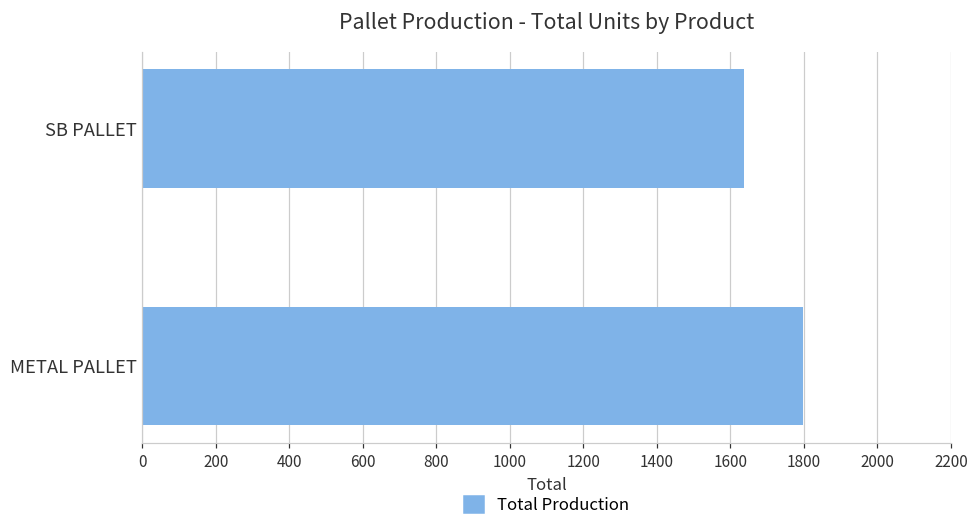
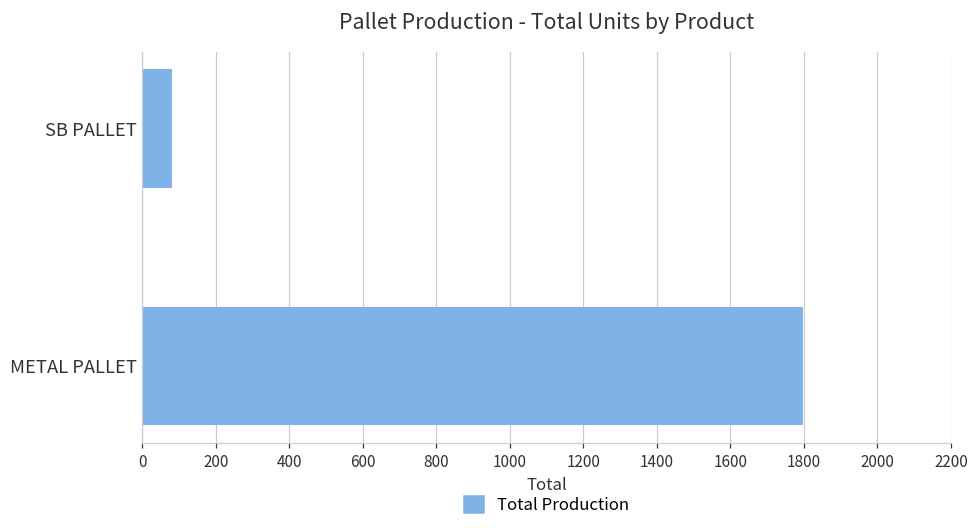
  {
-   "SB PALLET": 1640,
+   "SB PALLET": 80,
    "METAL PALLET": 1800
  }
